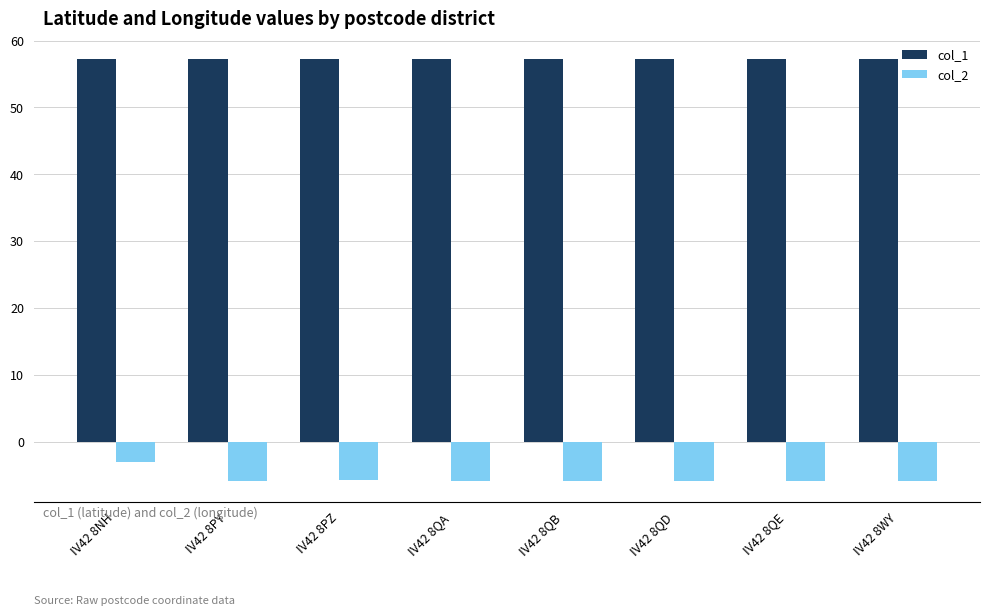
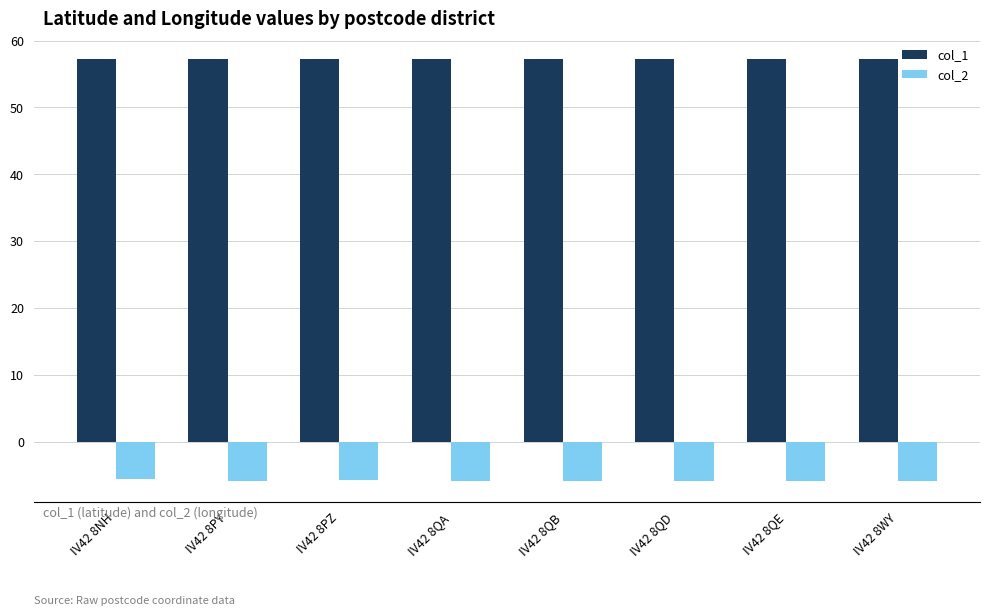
  {
    "col_1": {
      "IV42 8NH": 57,
      "IV42 8PY": 57,
      "IV42 8PZ": 57,
      "IV42 8QA": 57,
      "IV42 8QB": 57,
      "IV42 8QD": 57,
      "IV42 8QE": 57,
      "IV42 8WY": 57
    },
    "col_2": {
-     "IV42 8NH": -3,
+     "IV42 8NH": -6,
      "IV42 8PY": -6,
      "IV42 8PZ": -6,
      "IV42 8QA": -6,
      "IV42 8QB": -6,
      "IV42 8QD": -6,
      "IV42 8QE": -6,
      "IV42 8WY": -6
    }
  }
